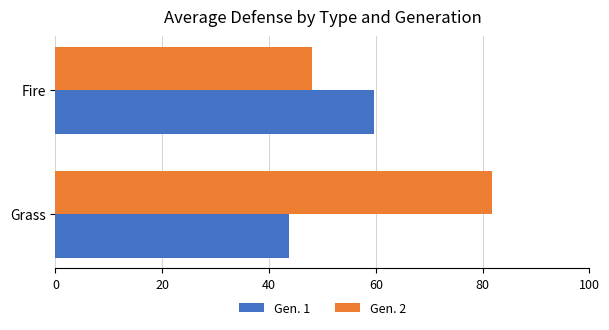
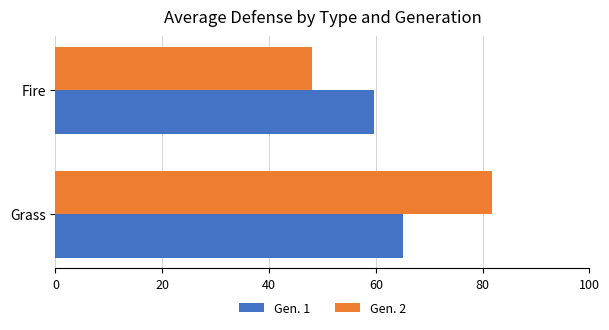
  {
    "Gen. 1": {
      "Fire": 60,
-     "Grass": 44
+     "Grass": 65
    },
    "Gen. 2": {
      "Fire": 48,
      "Grass": 82
    }
  }
